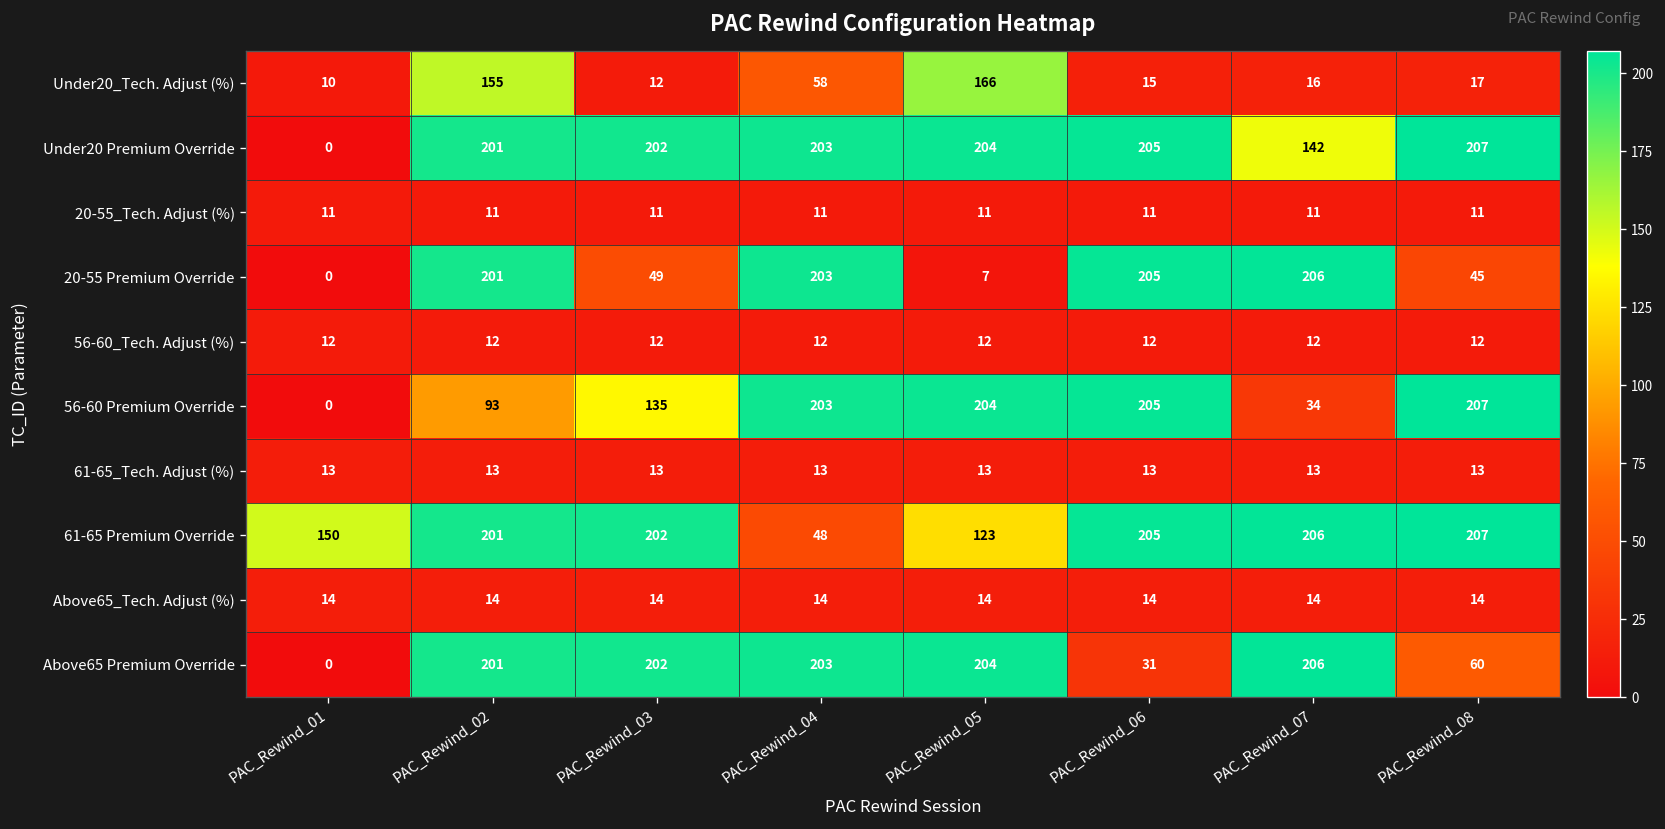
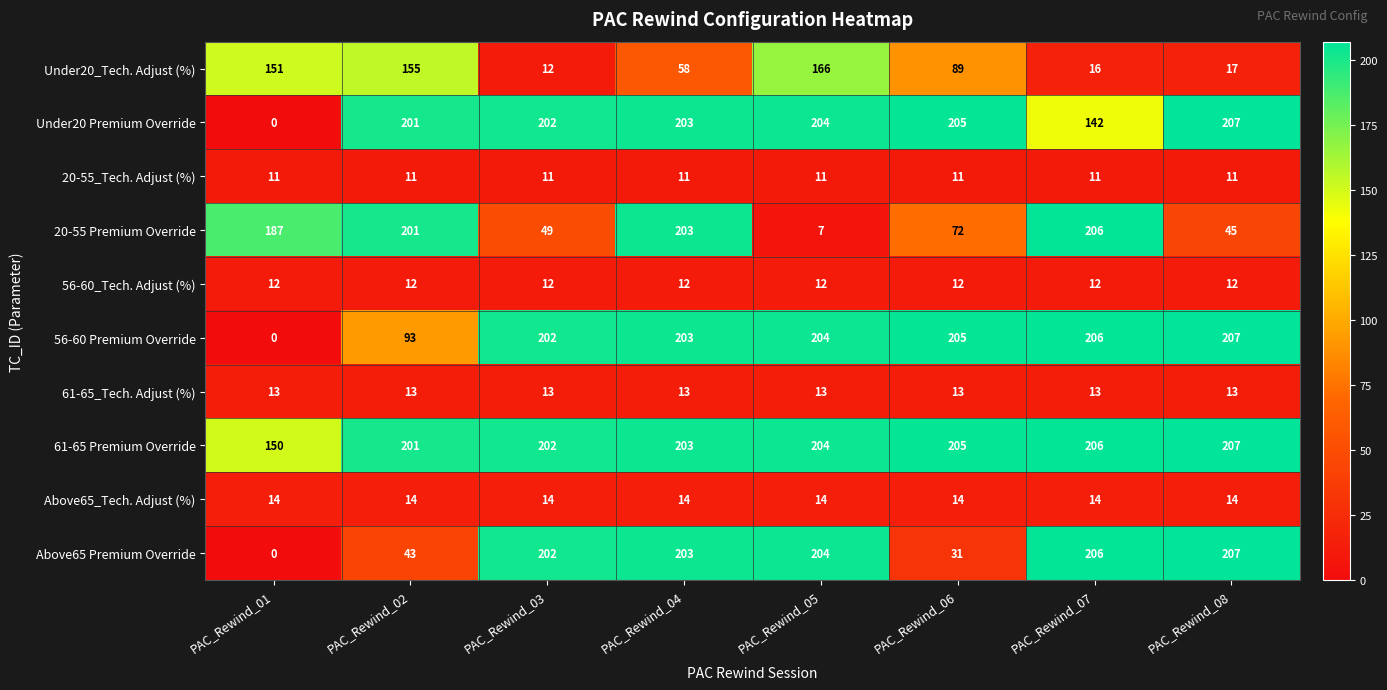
  {
    "Under20_Tech. Adjust (%)": {
-     "PAC_Rewind_01": 10,
+     "PAC_Rewind_01": 151,
      "PAC_Rewind_02": 155,
      "PAC_Rewind_03": 12,
      "PAC_Rewind_04": 58,
      "PAC_Rewind_05": 166,
-     "PAC_Rewind_06": 15,
+     "PAC_Rewind_06": 89,
      "PAC_Rewind_07": 16,
      "PAC_Rewind_08": 17
    },
    "Under20 Premium Override": {
      "PAC_Rewind_01": 0,
      "PAC_Rewind_02": 201,
      "PAC_Rewind_03": 202,
      "PAC_Rewind_04": 203,
      "PAC_Rewind_05": 204,
      "PAC_Rewind_06": 205,
      "PAC_Rewind_07": 142,
      "PAC_Rewind_08": 207
    },
    "20-55_Tech. Adjust (%)": {
      "PAC_Rewind_01": 11,
      "PAC_Rewind_02": 11,
      "PAC_Rewind_03": 11,
      "PAC_Rewind_04": 11,
      "PAC_Rewind_05": 11,
      "PAC_Rewind_06": 11,
      "PAC_Rewind_07": 11,
      "PAC_Rewind_08": 11
    },
    "20-55 Premium Override": {
-     "PAC_Rewind_01": 0,
+     "PAC_Rewind_01": 187,
      "PAC_Rewind_02": 201,
      "PAC_Rewind_03": 49,
      "PAC_Rewind_04": 203,
      "PAC_Rewind_05": 7,
-     "PAC_Rewind_06": 205,
+     "PAC_Rewind_06": 72,
      "PAC_Rewind_07": 206,
      "PAC_Rewind_08": 45
    },
    "56-60_Tech. Adjust (%)": {
      "PAC_Rewind_01": 12,
      "PAC_Rewind_02": 12,
      "PAC_Rewind_03": 12,
      "PAC_Rewind_04": 12,
      "PAC_Rewind_05": 12,
      "PAC_Rewind_06": 12,
      "PAC_Rewind_07": 12,
      "PAC_Rewind_08": 12
    },
    "56-60 Premium Override": {
      "PAC_Rewind_01": 0,
      "PAC_Rewind_02": 93,
-     "PAC_Rewind_03": 135,
+     "PAC_Rewind_03": 202,
      "PAC_Rewind_04": 203,
      "PAC_Rewind_05": 204,
      "PAC_Rewind_06": 205,
-     "PAC_Rewind_07": 34,
+     "PAC_Rewind_07": 206,
      "PAC_Rewind_08": 207
    },
    "61-65_Tech. Adjust (%)": {
      "PAC_Rewind_01": 13,
      "PAC_Rewind_02": 13,
      "PAC_Rewind_03": 13,
      "PAC_Rewind_04": 13,
      "PAC_Rewind_05": 13,
      "PAC_Rewind_06": 13,
      "PAC_Rewind_07": 13,
      "PAC_Rewind_08": 13
    },
    "61-65 Premium Override": {
      "PAC_Rewind_01": 150,
      "PAC_Rewind_02": 201,
      "PAC_Rewind_03": 202,
-     "PAC_Rewind_04": 48,
-     "PAC_Rewind_05": 123,
+     "PAC_Rewind_04": 203,
+     "PAC_Rewind_05": 204,
      "PAC_Rewind_06": 205,
      "PAC_Rewind_07": 206,
      "PAC_Rewind_08": 207
    },
    "Above65_Tech. Adjust (%)": {
      "PAC_Rewind_01": 14,
      "PAC_Rewind_02": 14,
      "PAC_Rewind_03": 14,
      "PAC_Rewind_04": 14,
      "PAC_Rewind_05": 14,
      "PAC_Rewind_06": 14,
      "PAC_Rewind_07": 14,
      "PAC_Rewind_08": 14
    },
    "Above65 Premium Override": {
      "PAC_Rewind_01": 0,
-     "PAC_Rewind_02": 201,
+     "PAC_Rewind_02": 43,
      "PAC_Rewind_03": 202,
      "PAC_Rewind_04": 203,
      "PAC_Rewind_05": 204,
      "PAC_Rewind_06": 31,
      "PAC_Rewind_07": 206,
-     "PAC_Rewind_08": 60
+     "PAC_Rewind_08": 207
    }
  }
